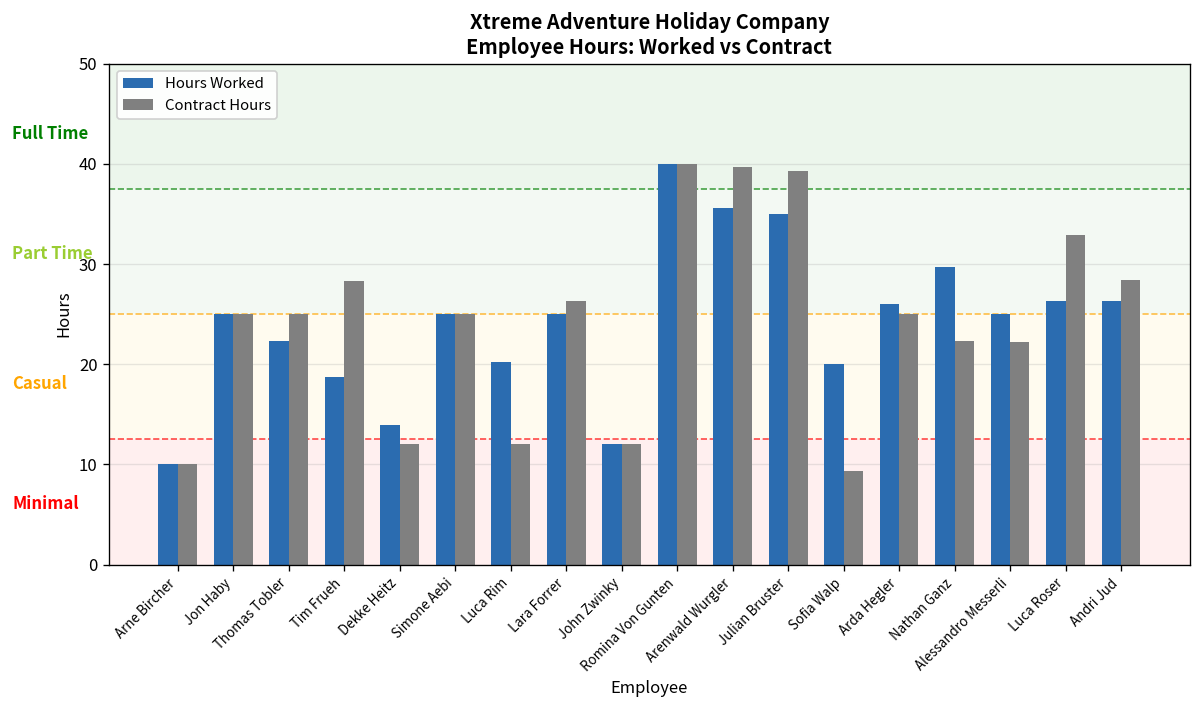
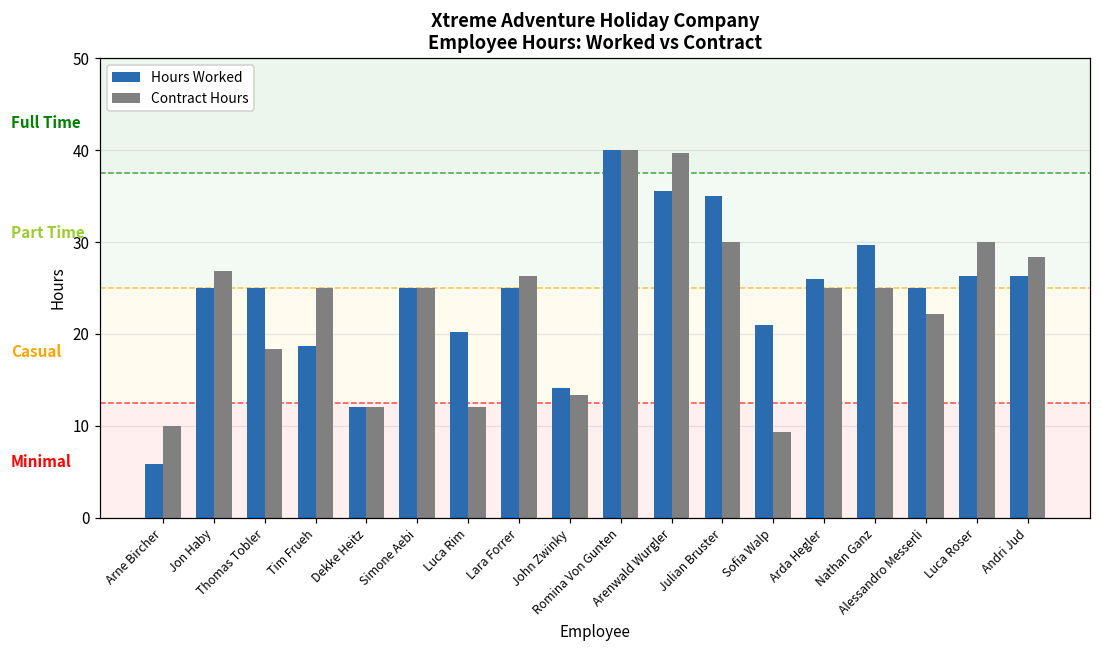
  {
    "Hours Worked": {
-     "Arne Bircher": 10,
+     "Arne Bircher": 6,
      "Jon Haby": 25,
-     "Thomas Tobler": 22,
+     "Thomas Tobler": 25,
      "Tim Frueh": 19,
-     "Dekke Heitz": 14,
+     "Dekke Heitz": 12,
      "Simone Aebi": 25,
      "Luca Rim": 20,
      "Lara Forrer": 25,
-     "John Zwinky": 12,
+     "John Zwinky": 14,
      "Romina Von Gunten": 40,
      "Arenwald Wurgler": 36,
      "Julian Bruster": 35,
-     "Sofia Walp": 20,
+     "Sofia Walp": 21,
      "Arda Hegler": 26,
      "Nathan Ganz": 30,
      "Alessandro Messerli": 25,
      "Luca Roser": 26,
      "Andri Jud": 26
    },
    "Contract Hours": {
      "Arne Bircher": 10,
-     "Jon Haby": 25,
-     "Thomas Tobler": 25,
-     "Tim Frueh": 28,
+     "Jon Haby": 27,
+     "Thomas Tobler": 18,
+     "Tim Frueh": 25,
      "Dekke Heitz": 12,
      "Simone Aebi": 25,
      "Luca Rim": 12,
      "Lara Forrer": 26,
-     "John Zwinky": 12,
+     "John Zwinky": 13,
      "Romina Von Gunten": 40,
      "Arenwald Wurgler": 40,
-     "Julian Bruster": 39,
+     "Julian Bruster": 30,
      "Sofia Walp": 9,
      "Arda Hegler": 25,
-     "Nathan Ganz": 22,
+     "Nathan Ganz": 25,
      "Alessandro Messerli": 22,
-     "Luca Roser": 33,
+     "Luca Roser": 30,
      "Andri Jud": 28
    }
  }
